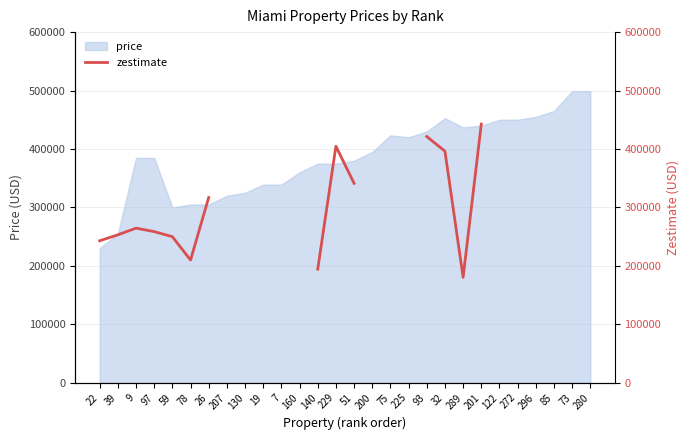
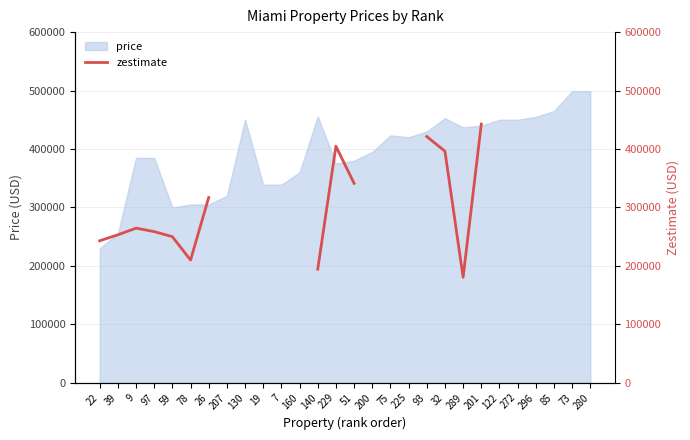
  {
    "price": {
      "22": 230000,
      "39": 260000,
      "9": 380000,
      "97": 380000,
      "59": 300000,
      "78": 310000,
      "26": 310000,
      "207": 320000,
-     "130": 330000,
+     "130": 450000,
      "19": 340000,
      "7": 340000,
      "160": 360000,
-     "140": 380000,
+     "140": 460000,
      "229": 380000,
      "51": 380000,
      "200": 400000,
      "75": 420000,
      "225": 420000,
      "93": 430000,
      "32": 450000,
      "289": 440000,
      "201": 440000,
      "122": 450000,
      "272": 450000,
      "296": 460000,
      "85": 470000,
      "73": 500000,
      "280": 500000
    },
    "zestimate": {
      "22": 240000,
      "39": 250000,
      "9": 260000,
      "97": 260000,
      "59": 250000,
      "78": 210000,
      "26": 320000,
      "130": 280000,
      "7": 330000,
      "140": 190000,
      "229": 400000,
      "51": 340000,
      "93": 420000,
      "32": 400000,
      "289": 180000,
      "201": 440000
    }
  }
